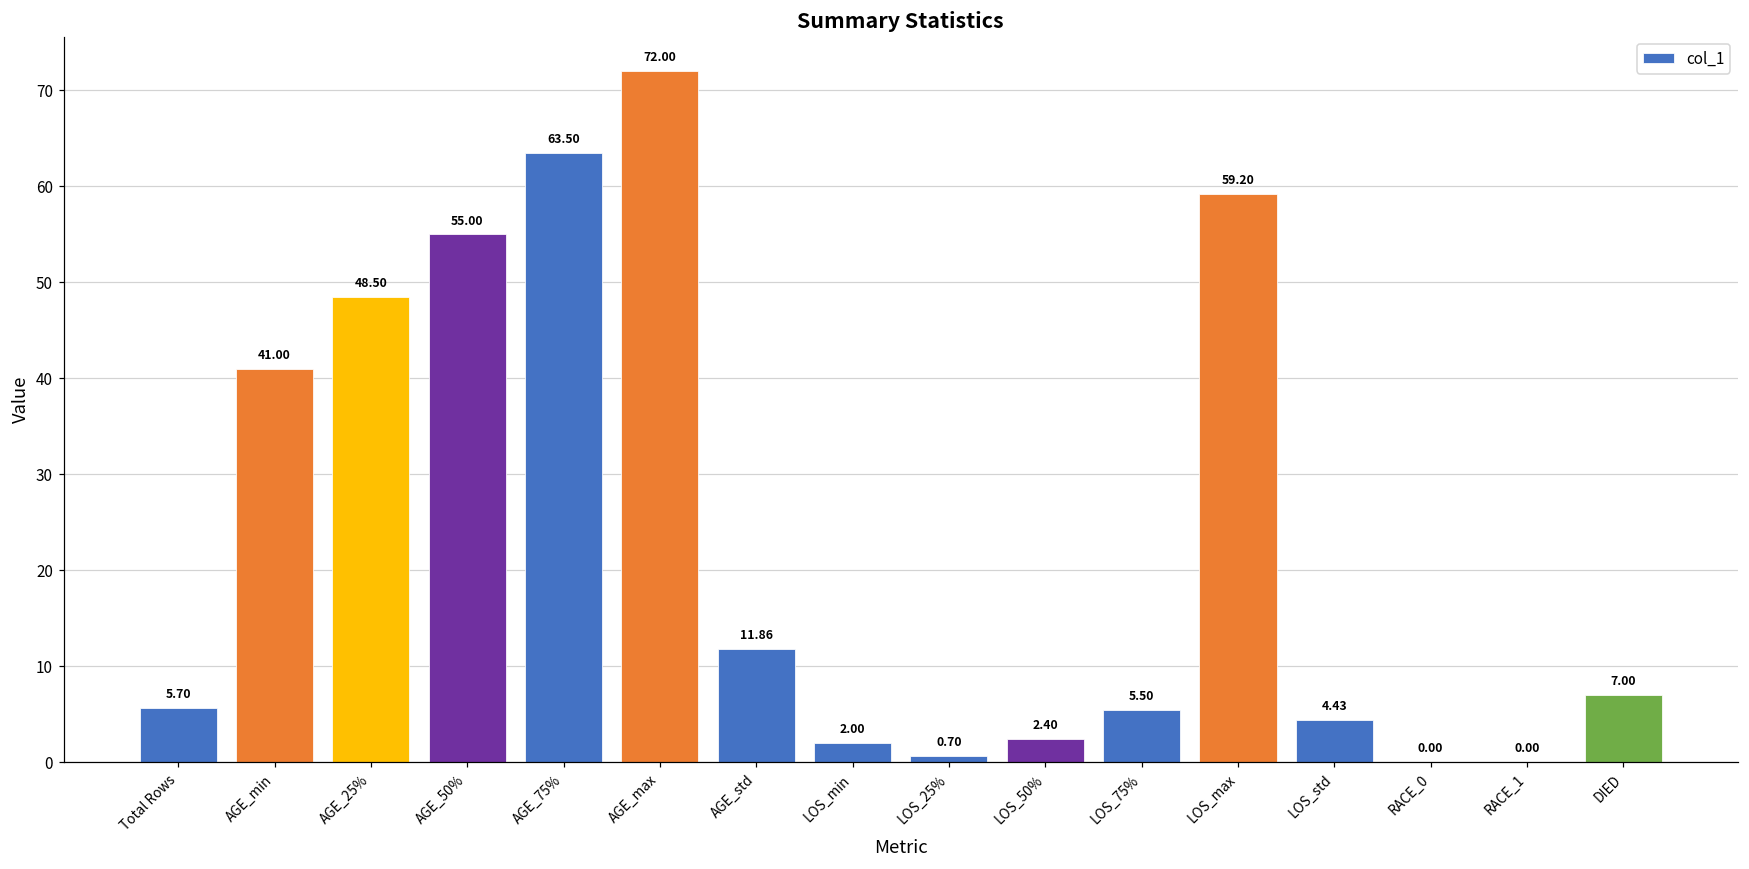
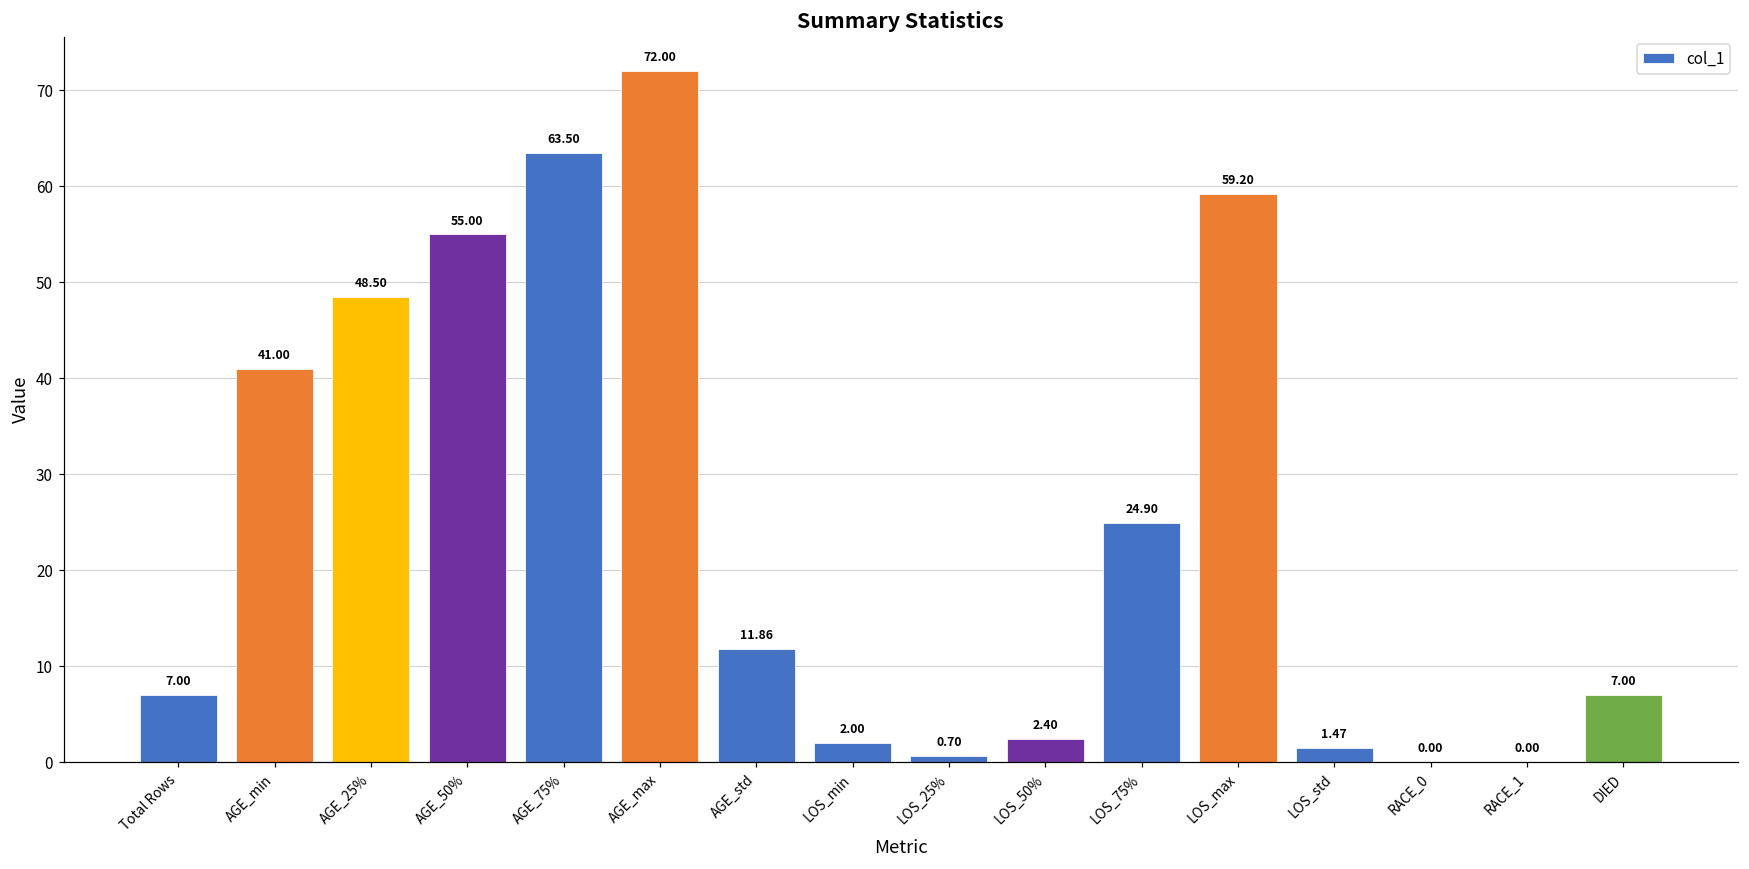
  {
-   "Total Rows": 5.70,
+   "Total Rows": 7.00,
    "AGE_min": 41.00,
    "AGE_25%": 48.50,
    "AGE_50%": 55.00,
    "AGE_75%": 63.50,
    "AGE_max": 72.00,
    "AGE_std": 11.86,
    "LOS_min": 2.00,
    "LOS_25%": 0.70,
    "LOS_50%": 2.40,
-   "LOS_75%": 5.50,
+   "LOS_75%": 24.90,
    "LOS_max": 59.20,
-   "LOS_std": 4.43,
+   "LOS_std": 1.47,
    "RACE_0": 0.00,
    "RACE_1": 0.00,
    "DIED": 7.00
  }
